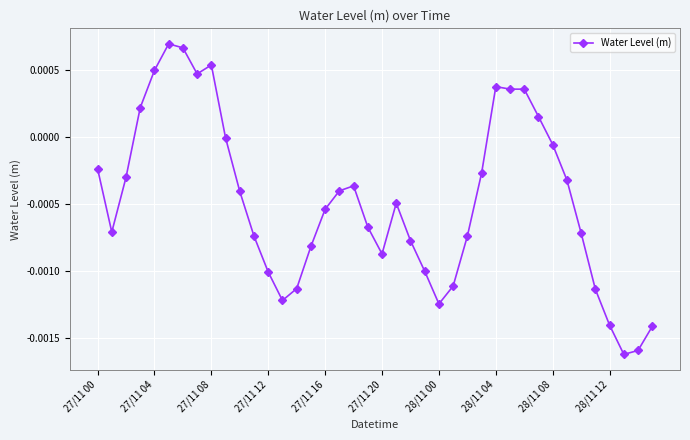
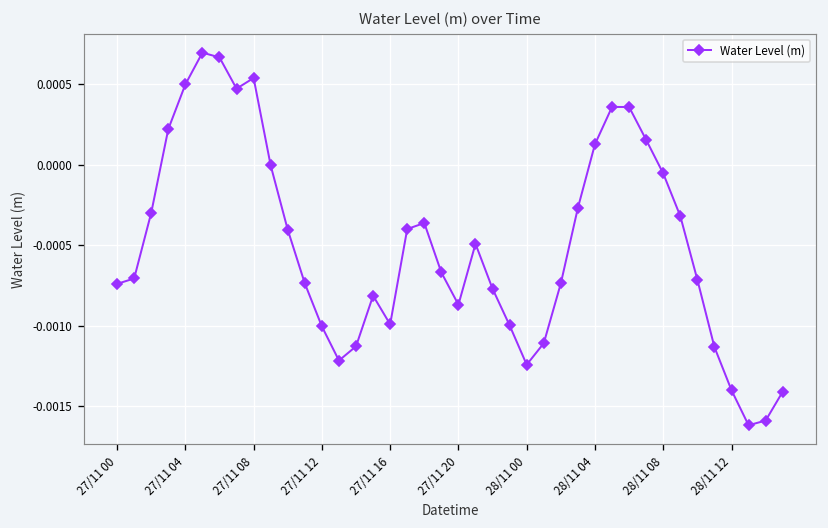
  {
-   "27/11 00": -0.00024,
+   "27/11 00": -0.00074,
    "27/11 04": 0.00050,
    "27/11 08": 0.00054,
    "27/11 12": -0.00101,
-   "27/11 16": -0.00054,
+   "27/11 16": -0.00099,
    "27/11 20": -0.00087,
    "28/11 00": -0.00124,
-   "28/11 04": 0.00038,
+   "28/11 04": 0.00013,
    "28/11 08": -0.00006,
    "28/11 12": -0.00140
  }
